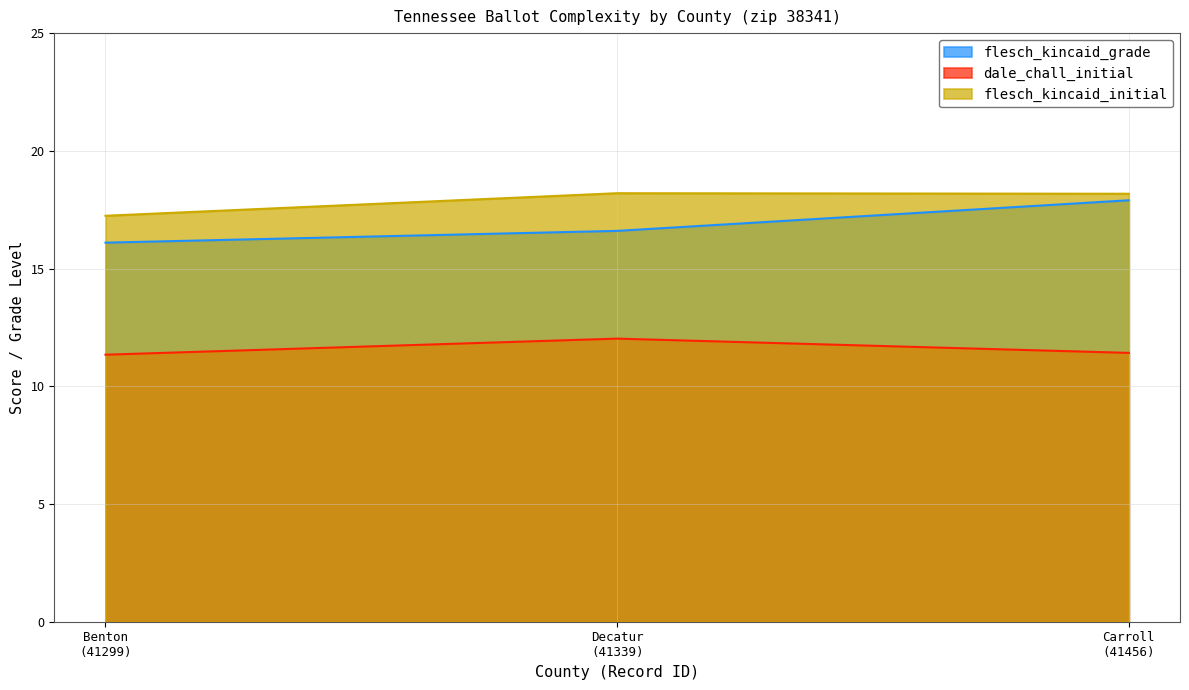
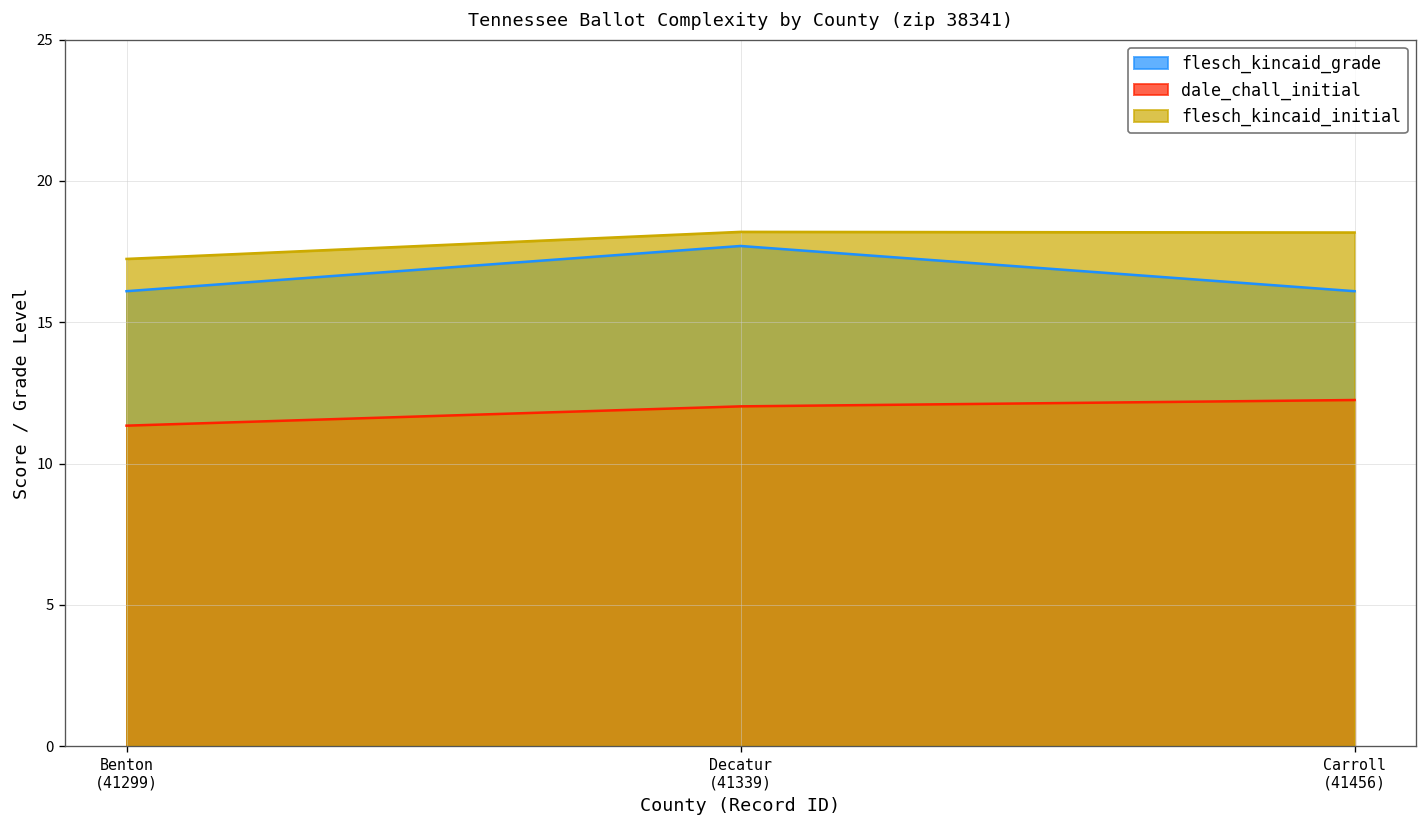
  {
    "flesch_kincaid_grade": {
      "Benton (41299)": 16.1,
-     "Decatur (41339)": 16.6,
-     "Carroll (41456)": 17.9
+     "Decatur (41339)": 17.7,
+     "Carroll (41456)": 16.1
    },
    "dale_chall_initial": {
      "Benton (41299)": 11.3,
      "Decatur (41339)": 12.0,
-     "Carroll (41456)": 11.4
+     "Carroll (41456)": 12.2
    },
    "flesch_kincaid_initial": {
      "Benton (41299)": 17.2,
      "Decatur (41339)": 18.2,
      "Carroll (41456)": 18.2
    }
  }
